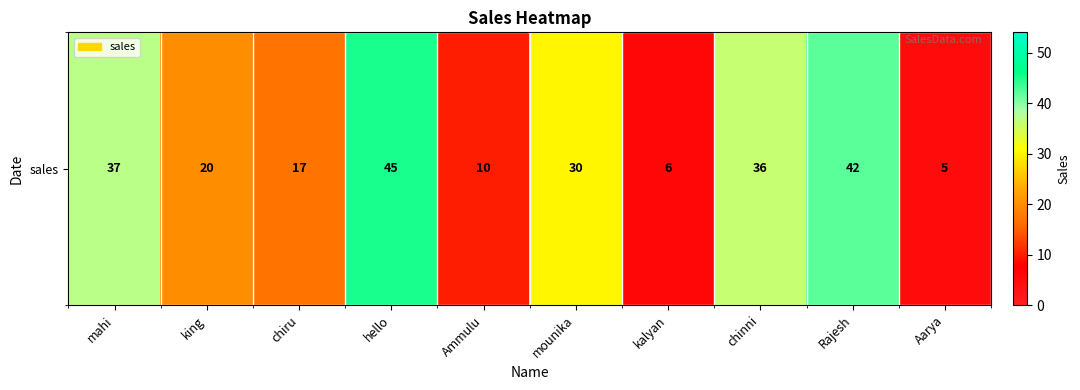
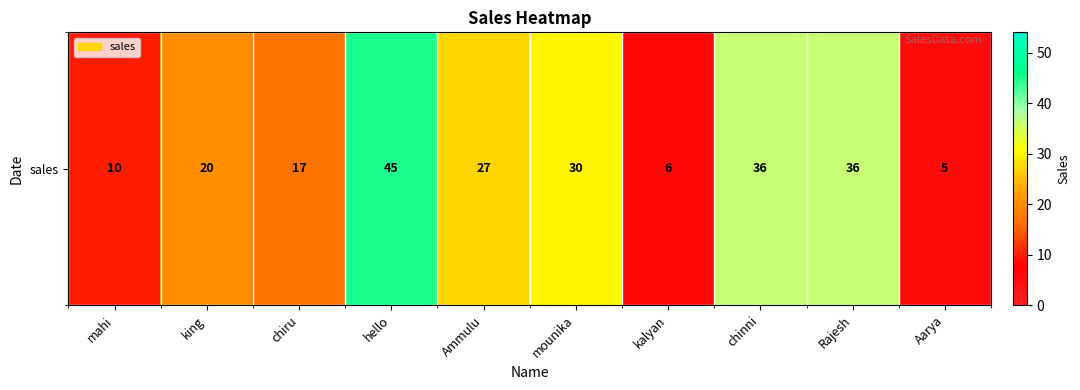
  {
    "sales": {
-     "mahi": 37,
+     "mahi": 10,
      "king": 20,
      "chiru": 17,
      "hello": 45,
-     "Ammulu": 10,
+     "Ammulu": 27,
      "mounika": 30,
      "kalyan": 6,
      "chinni": 36,
-     "Rajesh": 42
+     "Rajesh": 36
    }
  }
